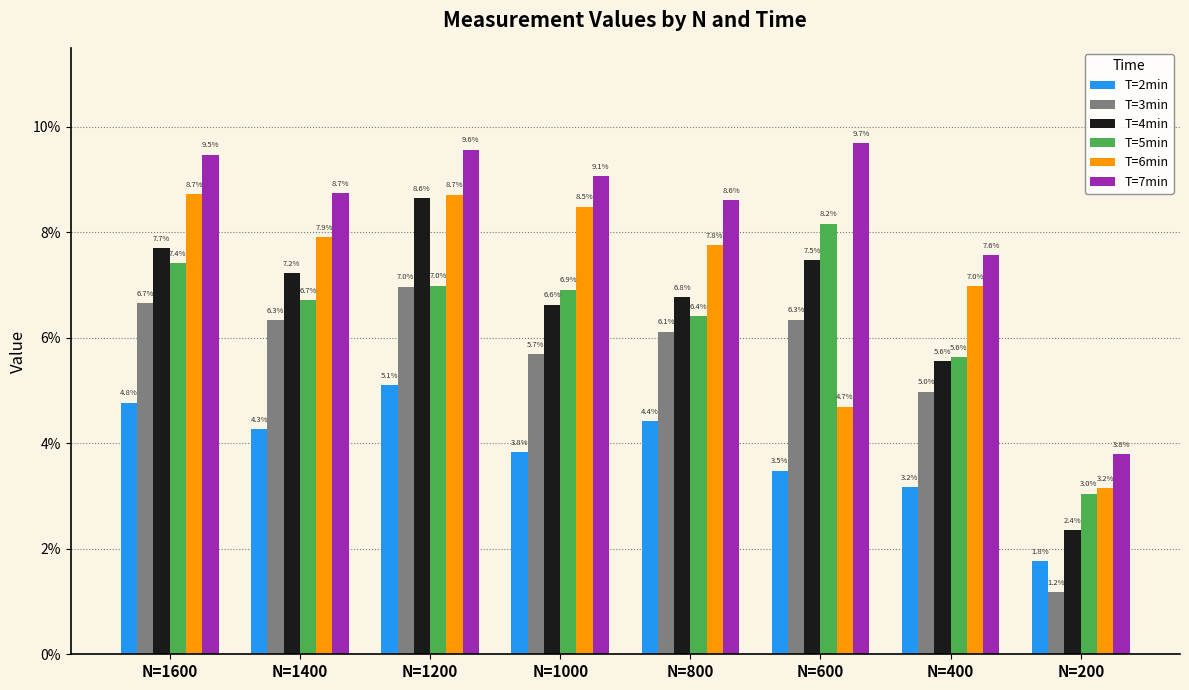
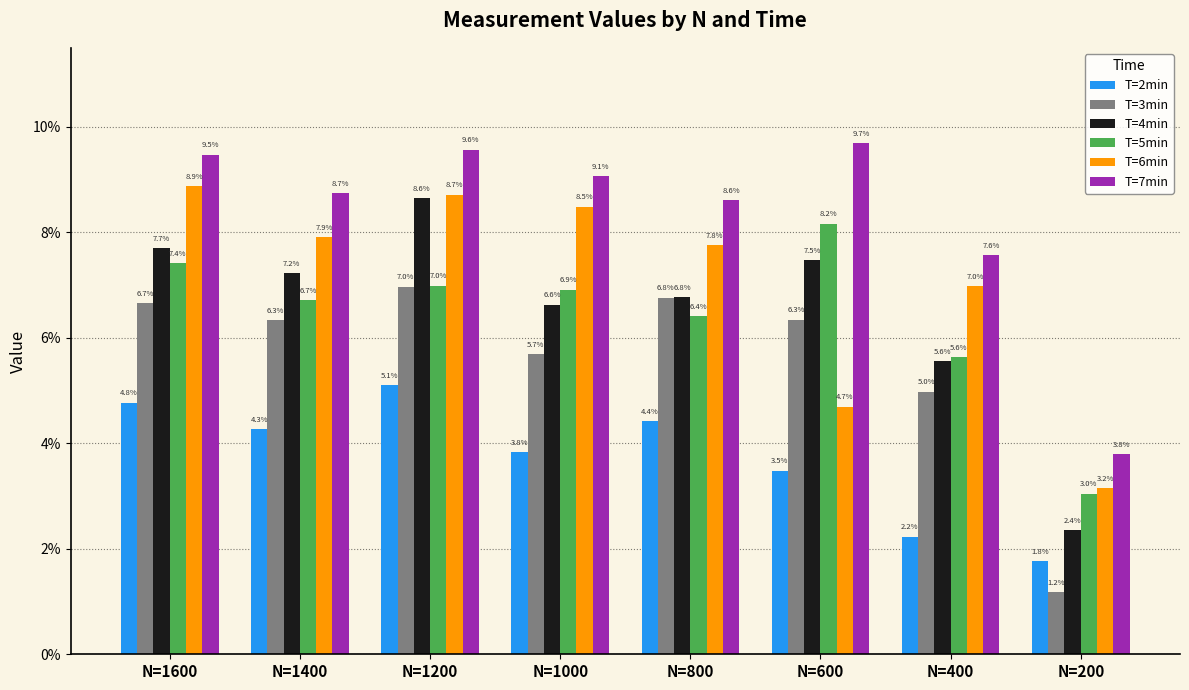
  {
    "T=2min": {
      "N=1600": "4.8%",
      "N=1400": "4.3%",
      "N=1200": "5.1%",
      "N=1000": "3.8%",
      "N=800": "4.4%",
      "N=600": "3.5%",
-     "N=400": "3.2%",
+     "N=400": "2.2%",
      "N=200": "1.8%"
    },
    "T=3min": {
      "N=1600": "6.7%",
      "N=1400": "6.3%",
      "N=1200": "7.0%",
      "N=1000": "5.7%",
-     "N=800": "6.1%",
+     "N=800": "6.8%",
      "N=600": "6.3%",
      "N=400": "5.0%",
      "N=200": "1.2%"
    },
    "T=4min": {
      "N=1600": "7.7%",
      "N=1400": "7.2%",
      "N=1200": "8.6%",
      "N=1000": "6.6%",
      "N=800": "6.8%",
      "N=600": "7.5%",
      "N=400": "5.6%",
      "N=200": "2.4%"
    },
    "T=5min": {
      "N=1600": "7.4%",
      "N=1400": "6.7%",
      "N=1200": "7.0%",
      "N=1000": "6.9%",
      "N=800": "6.4%",
      "N=600": "8.2%",
      "N=400": "5.6%",
      "N=200": "3.0%"
    },
    "T=6min": {
-     "N=1600": "8.7%",
+     "N=1600": "8.9%",
      "N=1400": "7.9%",
      "N=1200": "8.7%",
      "N=1000": "8.5%",
      "N=800": "7.8%",
      "N=600": "4.7%",
      "N=400": "7.0%",
      "N=200": "3.2%"
    },
    "T=7min": {
      "N=1600": "9.5%",
      "N=1400": "8.7%",
      "N=1200": "9.6%",
      "N=1000": "9.1%",
      "N=800": "8.6%",
      "N=600": "9.7%",
      "N=400": "7.6%",
      "N=200": "3.8%"
    }
  }
